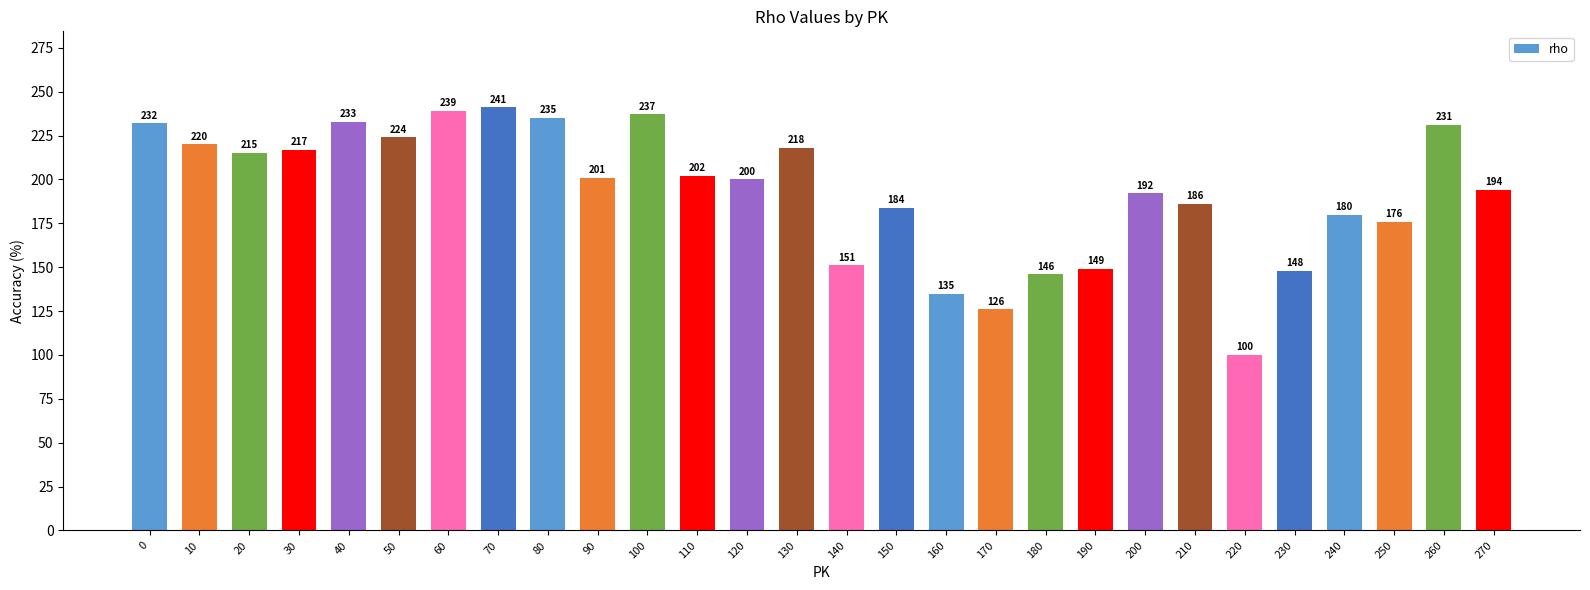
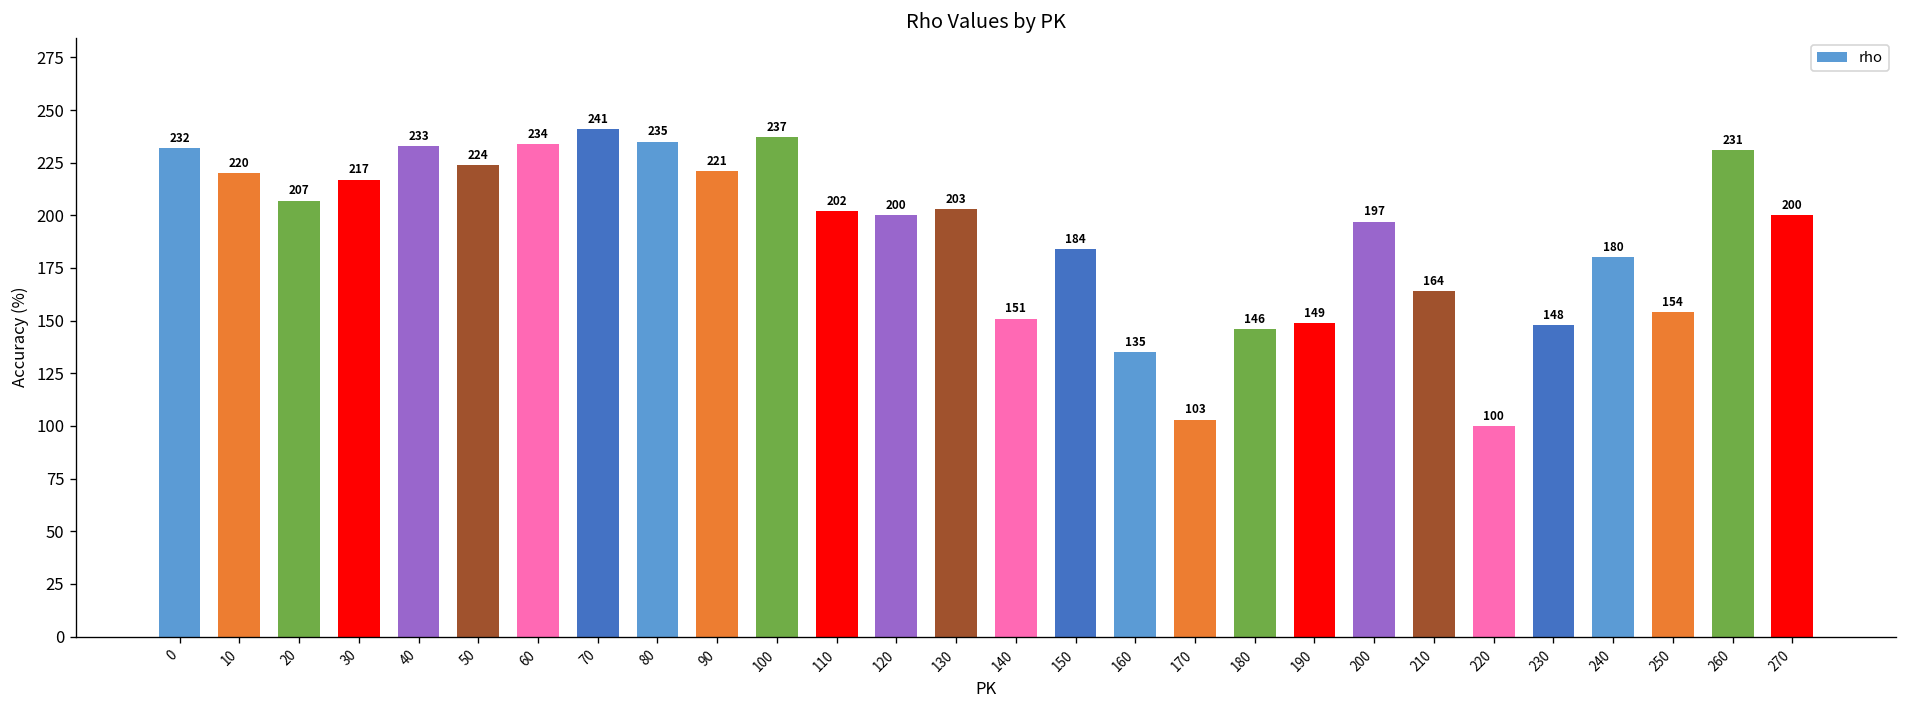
  {
    "0": 232,
    "10": 220,
-   "20": 215,
+   "20": 207,
    "30": 217,
    "40": 233,
    "50": 224,
-   "60": 239,
+   "60": 234,
    "70": 241,
    "80": 235,
-   "90": 201,
+   "90": 221,
    "100": 237,
    "110": 202,
    "120": 200,
-   "130": 218,
+   "130": 203,
    "140": 151,
    "150": 184,
    "160": 135,
-   "170": 126,
+   "170": 103,
    "180": 146,
    "190": 149,
-   "200": 192,
-   "210": 186,
+   "200": 197,
+   "210": 164,
    "220": 100,
    "230": 148,
    "240": 180,
-   "250": 176,
+   "250": 154,
    "260": 231,
-   "270": 194
+   "270": 200
  }
